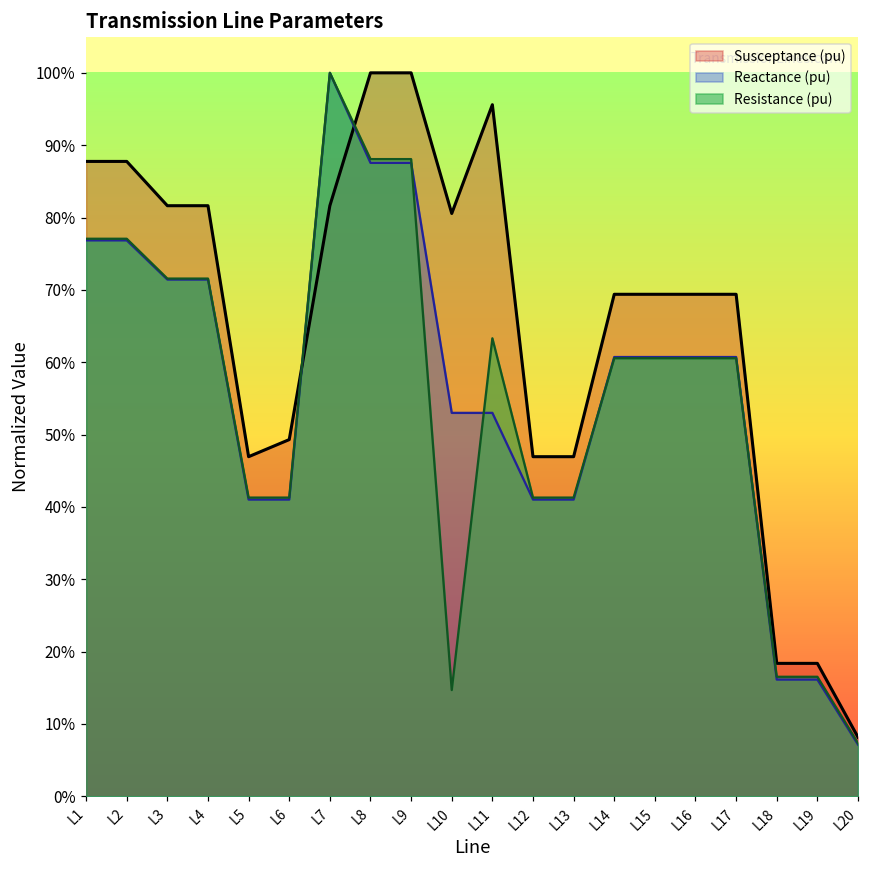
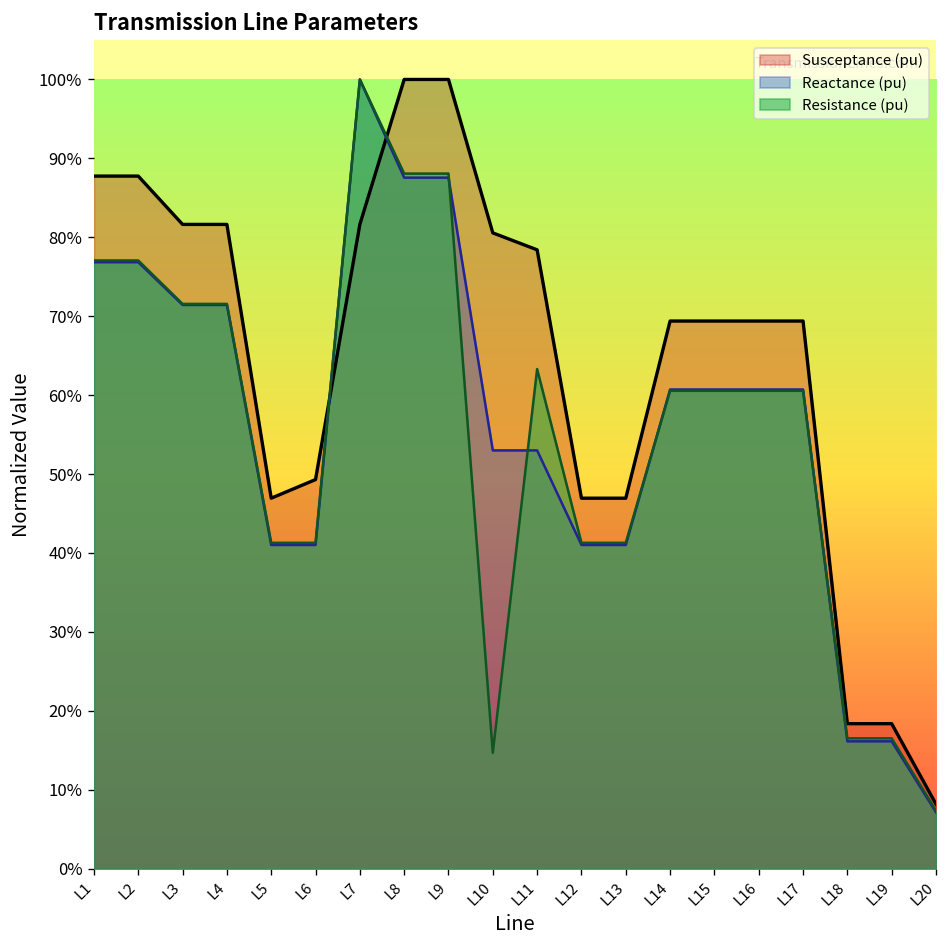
  {
    "Susceptance (pu)": {
      "L1": "88%",
      "L2": "88%",
      "L3": "82%",
      "L4": "82%",
      "L5": "47%",
      "L6": "49%",
      "L7": "82%",
      "L8": "100%",
      "L9": "100%",
      "L10": "81%",
-     "L11": "96%",
+     "L11": "78%",
      "L12": "47%",
      "L13": "47%",
      "L14": "69%",
      "L15": "69%",
      "L16": "69%",
      "L17": "69%",
      "L18": "18%",
      "L19": "18%",
      "L20": "8%"
    },
    "Reactance (pu)": {
      "L8": "88%",
      "L9": "88%",
      "L10": "53%",
      "L11": "53%"
    },
    "Resistance (pu)": {
      "L8": "88%",
      "L9": "88%",
      "L10": "15%",
      "L11": "63%"
    }
  }
